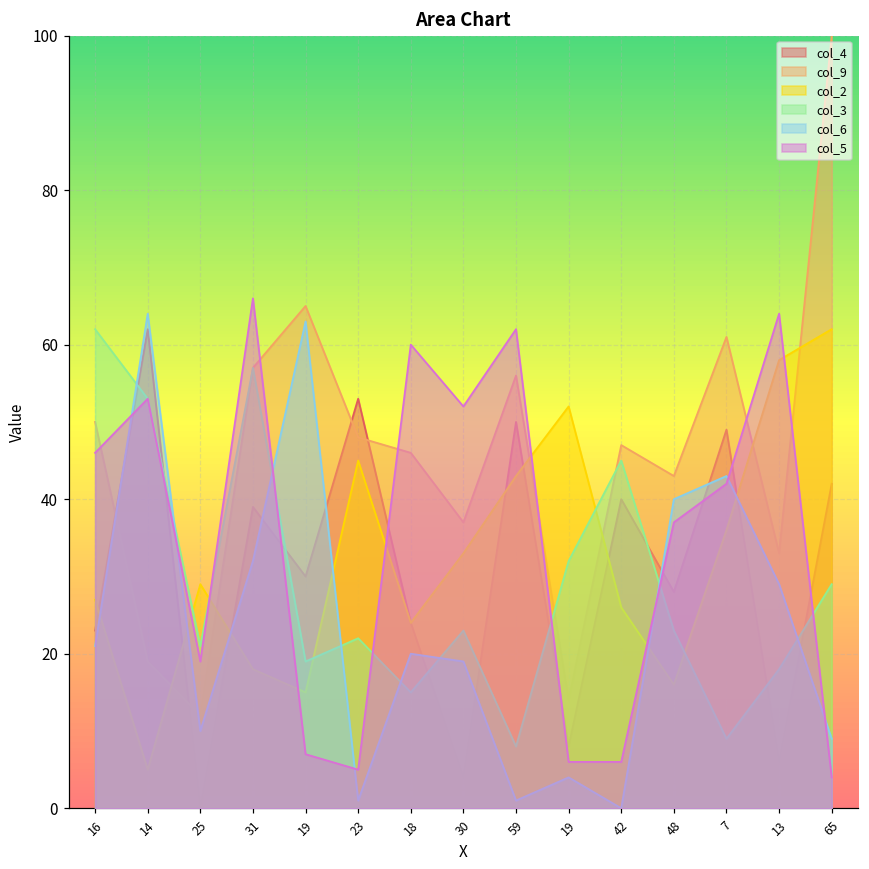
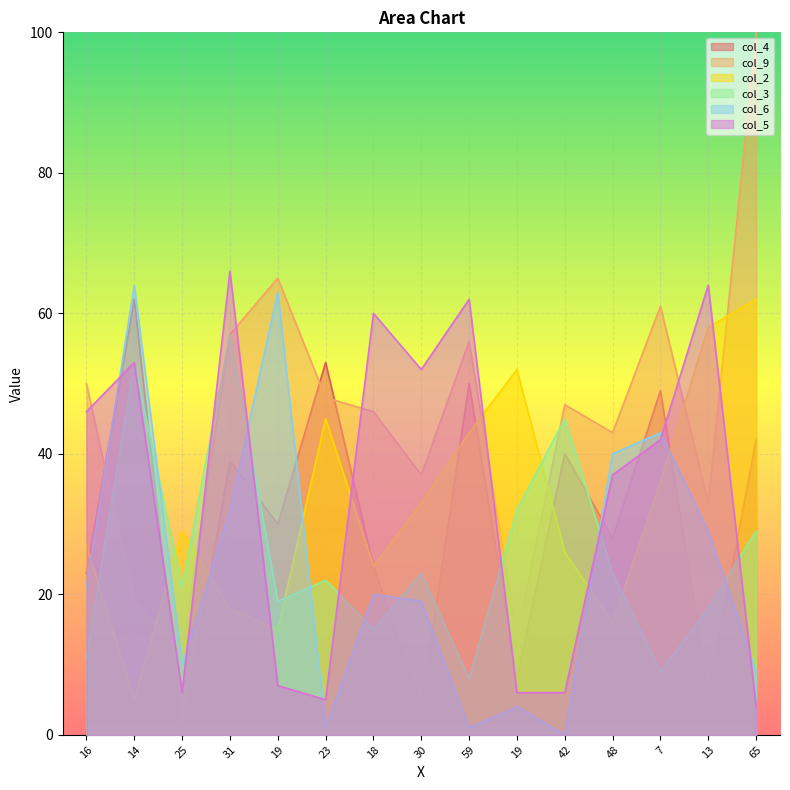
  {
    "col_2": {
      "16": 27,
      "14": 5,
      "25": 29,
      "31": 18,
      "23": 45,
      "30": 33,
      "59": 43,
      "42": 26,
      "48": 16,
      "7": 36,
      "13": 58,
      "65": 62
    },
    "col_3": {
-     "16": 62,
+     "16": 11,
      "25": 21,
      "23": 22,
      "18": 15,
      "30": 23,
      "59": 8,
      "42": 45,
      "48": 23,
      "7": 9,
      "13": 18,
      "65": 29
    },
    "col_6": {
      "16": 21,
      "14": 64,
      "25": 10,
      "31": 32,
      "23": 1,
      "18": 20,
      "30": 19,
      "59": 1,
      "42": 0,
      "48": 40,
      "7": 43,
      "13": 29,
      "65": 9
    },
    "col_5": {
      "16": 46,
-     "25": 19,
+     "25": 6,
      "31": 66,
      "23": 5,
      "18": 60,
      "30": 52,
      "59": 62,
      "42": 6,
      "48": 37,
      "7": 42,
      "13": 64,
      "65": 4
    }
  }
